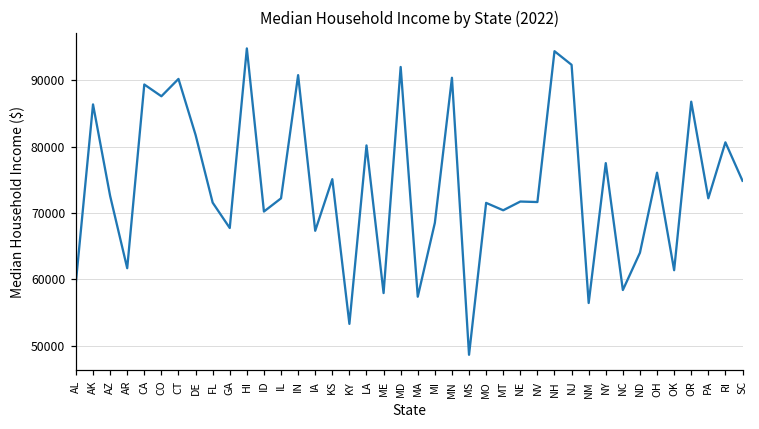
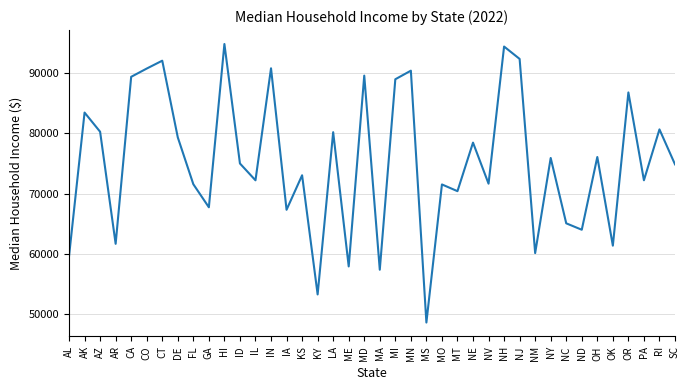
  {
    "AL": 60000,
-   "AK": 86000,
-   "AZ": 73000,
+   "AK": 83000,
+   "AZ": 80000,
    "AR": 62000,
    "CA": 89000,
-   "CO": 88000,
-   "CT": 90000,
-   "DE": 82000,
+   "CO": 91000,
+   "CT": 92000,
+   "DE": 79000,
    "FL": 72000,
    "GA": 68000,
    "HI": 95000,
-   "ID": 70000,
+   "ID": 75000,
    "IL": 72000,
    "IN": 91000,
    "IA": 67000,
-   "KS": 75000,
+   "KS": 73000,
    "KY": 53000,
    "LA": 80000,
    "ME": 58000,
-   "MD": 92000,
+   "MD": 90000,
    "MA": 57000,
-   "MI": 69000,
+   "MI": 89000,
    "MN": 90000,
    "MS": 49000,
    "MO": 72000,
    "MT": 70000,
-   "NE": 72000,
+   "NE": 78000,
    "NV": 72000,
    "NH": 94000,
    "NJ": 92000,
-   "NM": 56000,
-   "NY": 78000,
-   "NC": 58000,
+   "NM": 60000,
+   "NY": 76000,
+   "NC": 65000,
    "ND": 64000,
    "OH": 76000,
    "OK": 61000,
    "OR": 87000,
    "PA": 72000,
    "RI": 81000,
    "SC": 75000
  }
